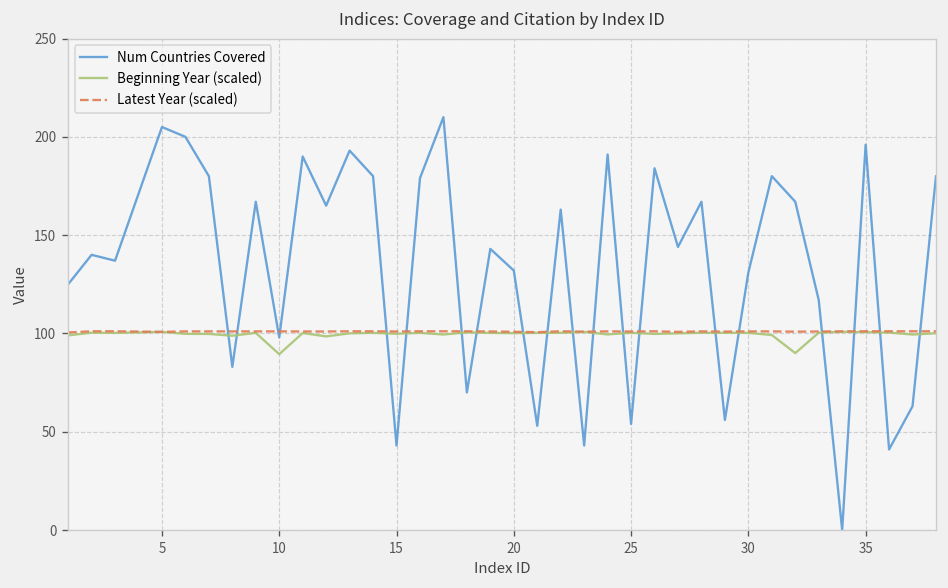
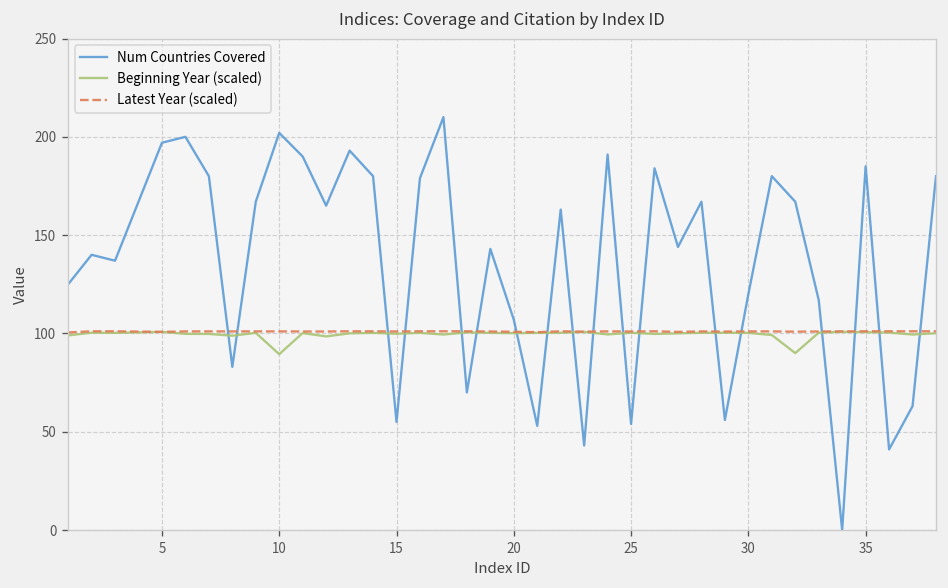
  {
    "Num Countries Covered": {
-     "5": 205,
-     "10": 98,
-     "15": 43,
-     "20": 132,
+     "5": 197,
+     "10": 202,
+     "15": 55,
+     "20": 107,
      "25": 54,
-     "30": 131,
-     "35": 196
+     "30": 120,
+     "35": 185
    },
    "Beginning Year (scaled)": {
      "10": 89
    },
    "Latest Year (scaled)": {
      "10": 101
    }
  }
